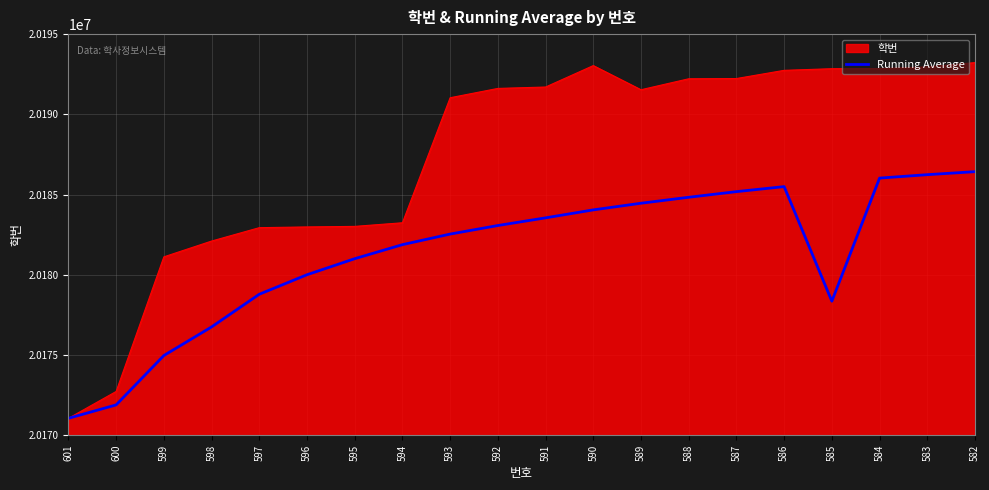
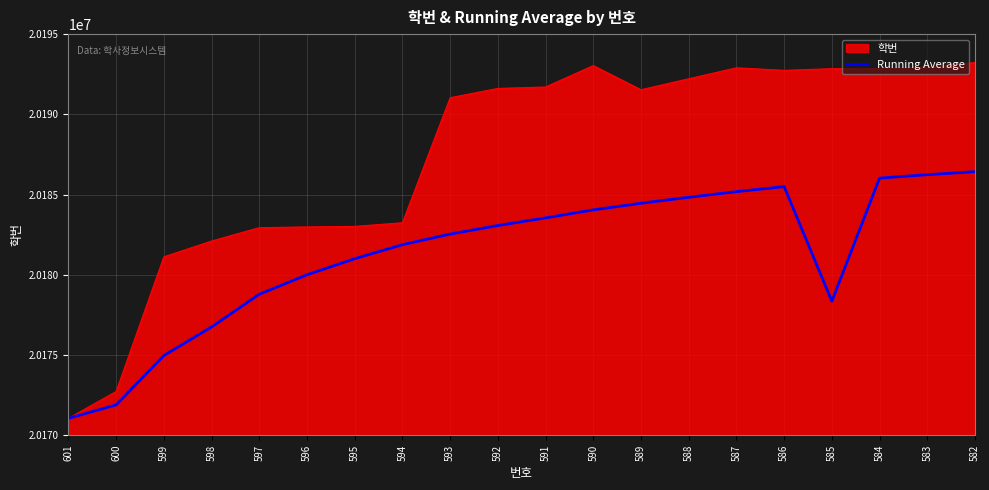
  {
    "학번": {
      "600": 20172700,
      "599": 20181100,
      "598": 20182100,
      "597": 20182900,
      "596": 20183000,
      "595": 20183000,
      "594": 20183200,
      "593": 20191000,
      "592": 20191600,
      "591": 20191700,
      "590": 20193000,
      "589": 20191500,
      "588": 20192200,
-     "587": 20192200,
+     "587": 20192900,
      "586": 20192700,
      "585": 20192800,
      "582": 20193200
    },
    "Running Average": {
      "600": 20171900,
      "599": 20175000,
      "598": 20176700,
      "597": 20178800,
      "596": 20180000,
      "595": 20181000,
      "594": 20181900,
      "593": 20182500,
      "592": 20183100,
      "591": 20183500,
      "590": 20184000,
      "589": 20184500,
      "588": 20184800,
      "587": 20185200,
      "586": 20185500,
      "585": 20178400,
      "584": 20186000,
      "583": 20186200,
      "582": 20186400
    }
  }
